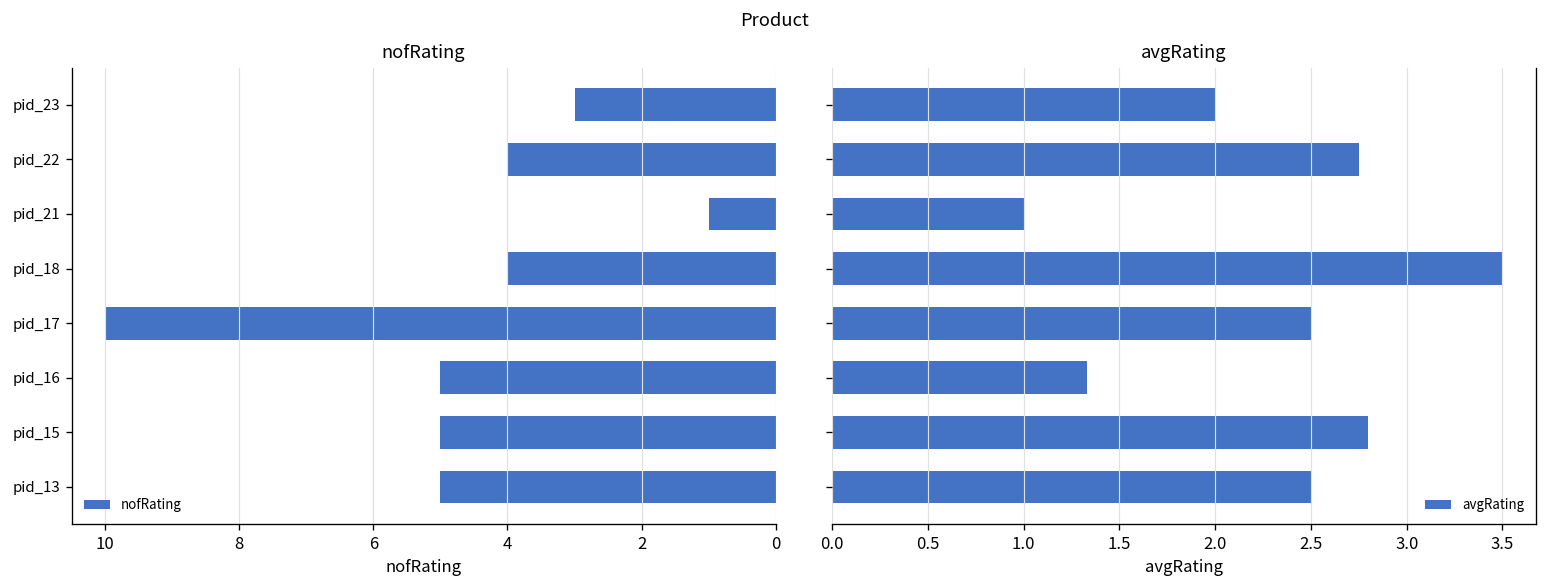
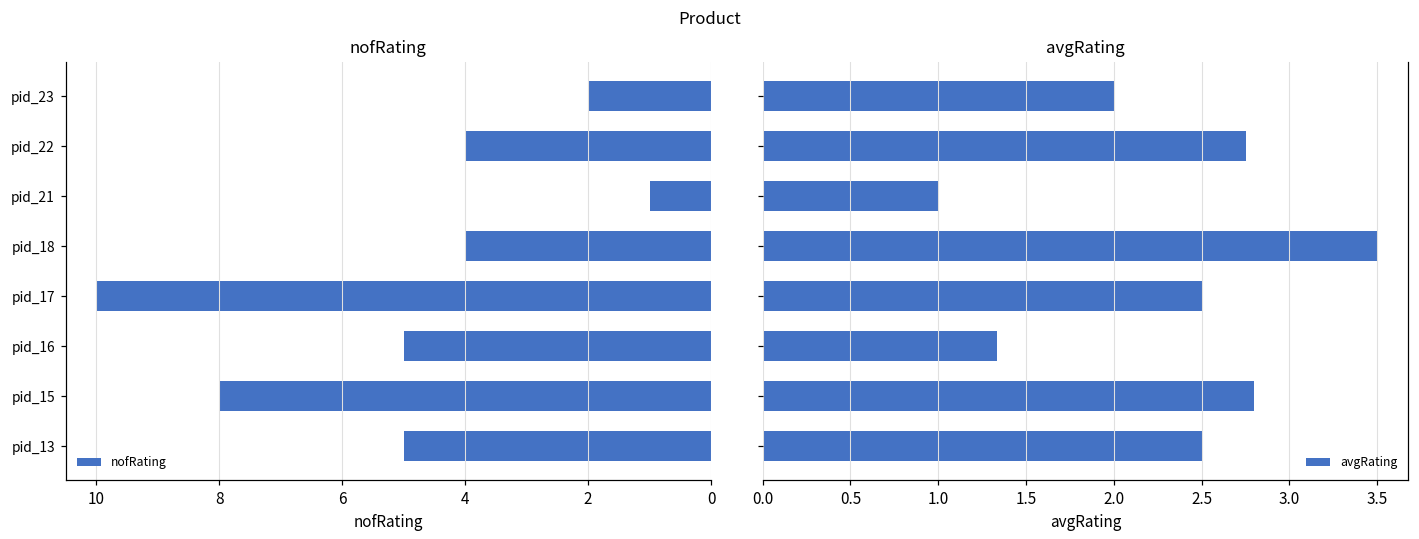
  {
    "nofRating": {
-     "pid_23": 3,
+     "pid_23": 2,
      "pid_22": 4,
      "pid_21": 1,
      "pid_18": 4,
      "pid_17": 10,
      "pid_16": 5,
-     "pid_15": 5,
+     "pid_15": 8,
      "pid_13": 5
    }
  }
